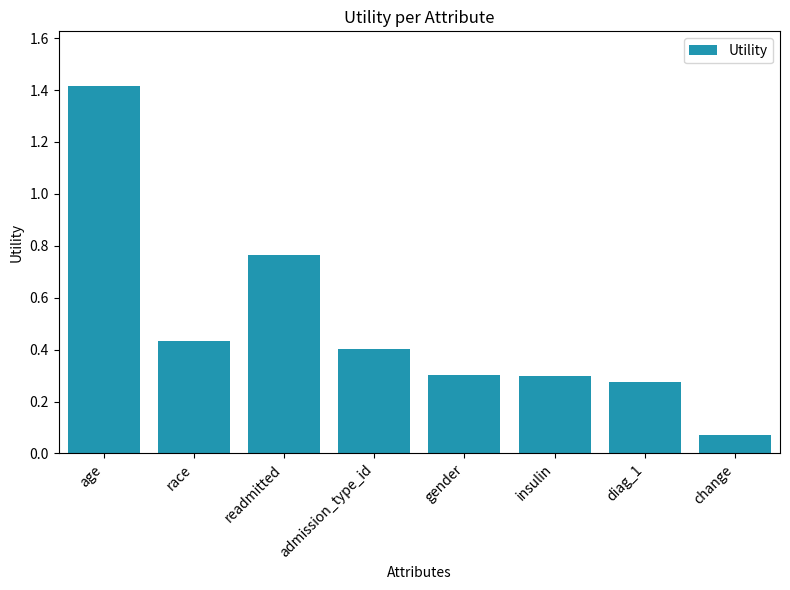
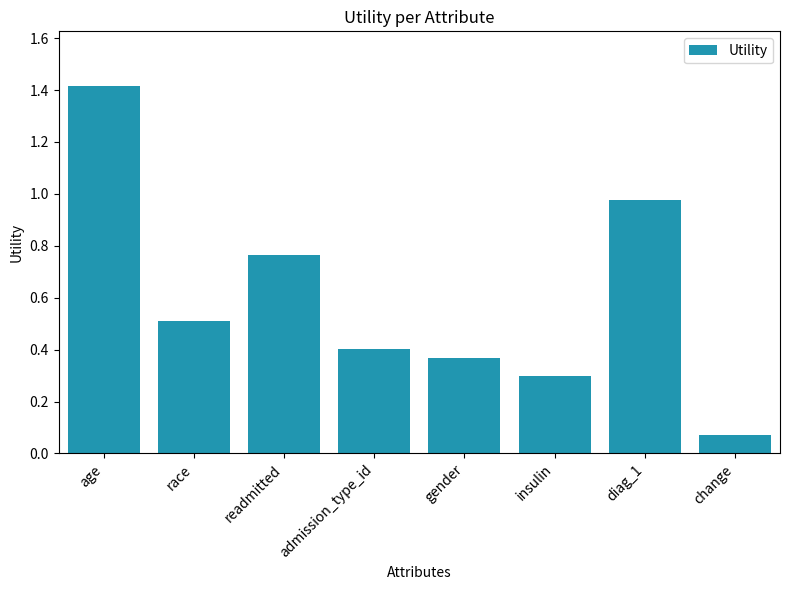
  {
    "age": 1.41,
-   "race": 0.43,
+   "race": 0.51,
    "readmitted": 0.77,
    "admission_type_id": 0.40,
-   "gender": 0.30,
+   "gender": 0.37,
    "insulin": 0.30,
-   "diag_1": 0.27,
+   "diag_1": 0.97,
    "change": 0.07
  }
